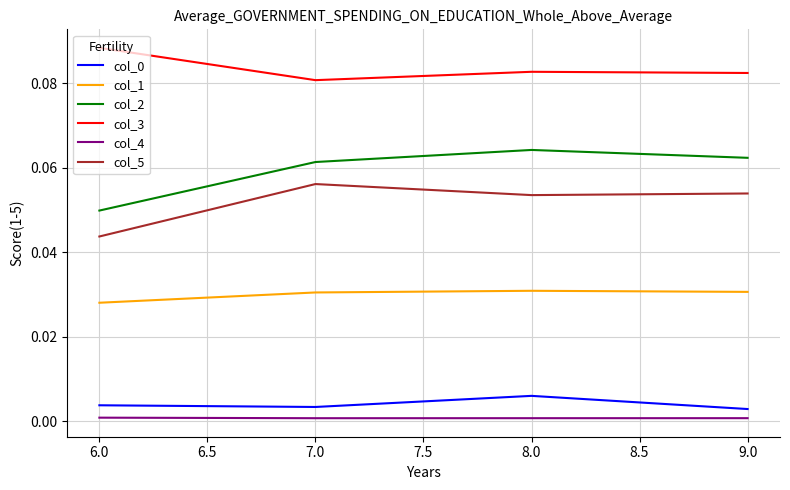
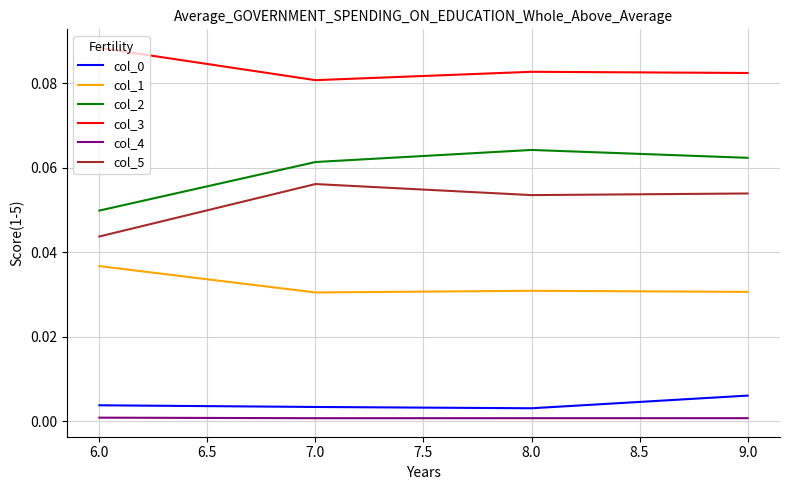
  {
    "col_0": {
      "6.0": 0.004,
      "7.0": 0.003,
-     "8.0": 0.006,
-     "9.0": 0.003
+     "8.0": 0.003,
+     "9.0": 0.006
    },
    "col_1": {
-     "6.0": 0.028,
+     "6.0": 0.037,
      "7.0": 0.030,
      "8.0": 0.031,
      "9.0": 0.031
    },
    "col_2": {
      "6.0": 0.050,
      "7.0": 0.061,
      "8.0": 0.064,
      "9.0": 0.062
    },
    "col_3": {
      "7.0": 0.081,
      "8.0": 0.083,
      "9.0": 0.082
    },
    "col_4": {
      "6.0": 0.001,
      "7.0": 0.001,
      "8.0": 0.001,
      "9.0": 0.001
    },
    "col_5": {
      "6.0": 0.044,
      "7.0": 0.056,
      "8.0": 0.053,
      "9.0": 0.054
    }
  }
